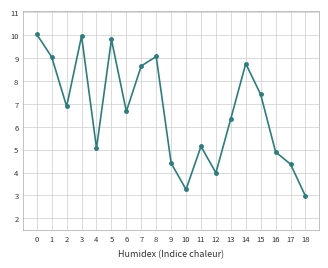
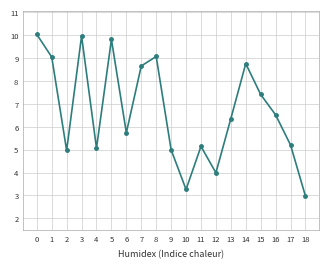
  {
    "0": 10.0,
    "1": 9.0,
-   "2": 6.9,
+   "2": 5.0,
    "3": 10.0,
    "4": 5.1,
    "5": 9.8,
-   "6": 6.7,
+   "6": 5.7,
    "7": 8.7,
    "8": 9.1,
-   "9": 4.4,
+   "9": 5.0,
    "10": 3.3,
    "11": 5.1,
    "12": 4.0,
    "13": 6.4,
    "14": 8.8,
    "15": 7.4,
-   "16": 4.9,
-   "17": 4.4,
+   "16": 6.5,
+   "17": 5.2,
    "18": 3.0
  }
